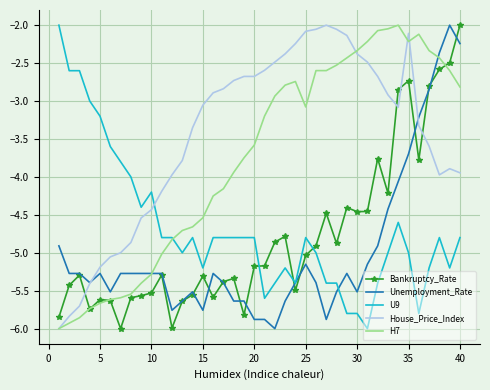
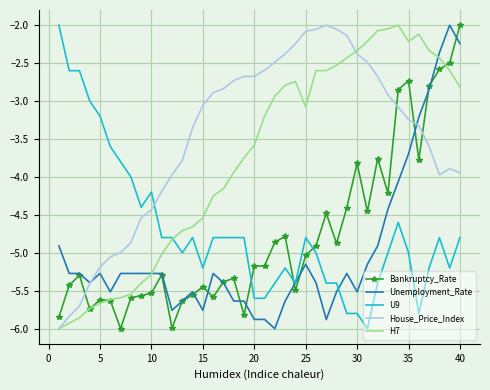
  {
    "Bankruptcy_Rate": {
      "5": -5.6,
      "10": -5.5,
-     "15": -5.3,
+     "15": -5.4,
      "20": -5.2,
      "25": -5.0,
-     "30": -4.5,
+     "30": -3.8,
      "35": -2.7,
      "40": -2.0
    },
    "Unemployment_Rate": {
      "5": -5.3,
      "15": -5.8,
      "20": -5.9,
      "25": -5.2,
      "30": -5.5,
      "35": -3.7,
      "40": -2.2
    },
    "U9": {
      "5": -3.2,
      "10": -4.2,
      "15": -5.2,
-     "20": -4.8,
+     "20": -5.6,
      "25": -4.8,
      "30": -5.8,
      "35": -5.0,
      "40": -4.8
    },
    "House_Price_Index": {
      "5": -5.2,
      "10": -4.4,
      "15": -3.1,
      "20": -2.7,
      "25": -2.1,
      "30": -2.4,
-     "35": -2.1,
+     "35": -3.2,
      "40": -3.9
    },
    "H7": {
      "5": -5.7,
      "15": -4.5,
      "20": -3.6,
      "25": -3.1,
      "30": -2.3,
      "35": -2.2,
      "40": -2.8
    }
  }
